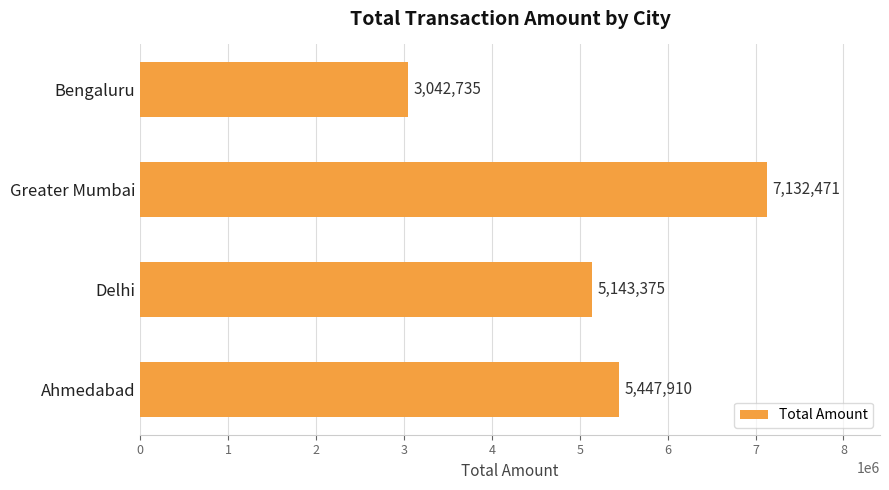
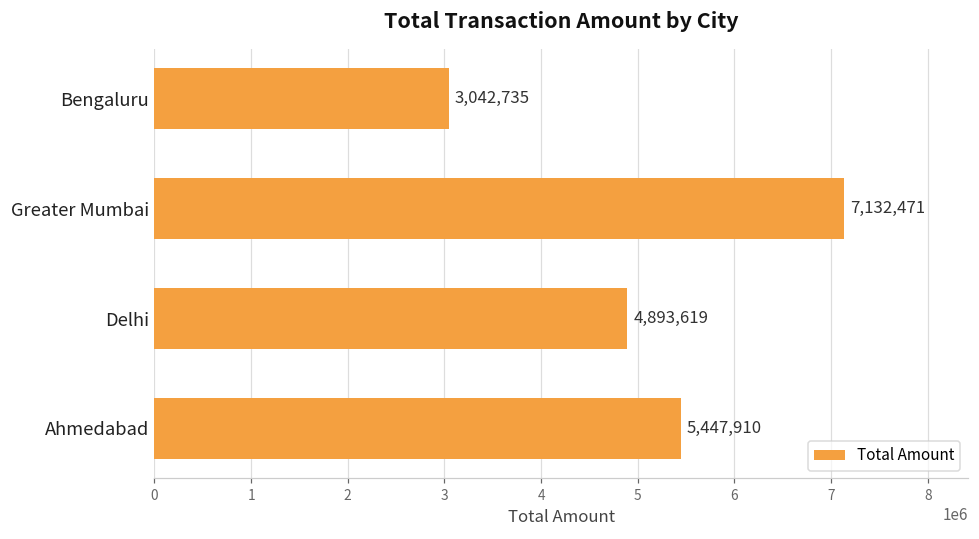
  {
    "Bengaluru": "3,042,735",
    "Greater Mumbai": "7,132,471",
-   "Delhi": "5,143,375",
+   "Delhi": "4,893,619",
    "Ahmedabad": "5,447,910"
  }
